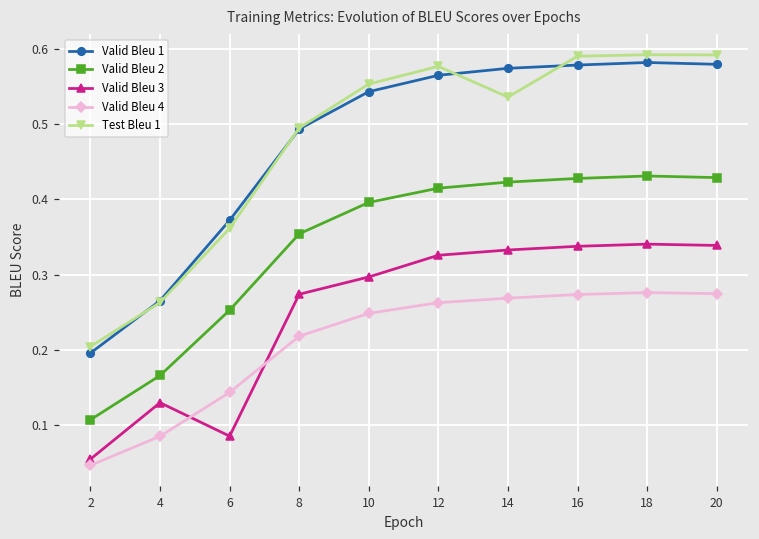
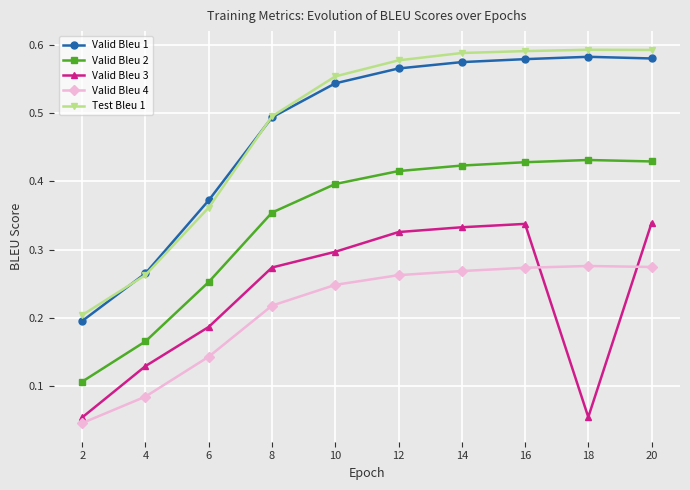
  {
    "Valid Bleu 1": {
      "2": 0.20,
      "6": 0.37,
      "10": 0.54,
      "12": 0.57,
      "14": 0.57,
      "16": 0.58,
      "18": 0.58,
      "20": 0.58
    },
    "Valid Bleu 2": {
      "2": 0.11,
      "4": 0.17,
      "6": 0.25,
      "8": 0.35,
      "10": 0.40,
      "12": 0.41,
      "14": 0.42,
      "16": 0.43,
      "18": 0.43,
      "20": 0.43
    },
    "Valid Bleu 3": {
      "2": 0.05,
      "4": 0.13,
-     "6": 0.09,
+     "6": 0.19,
      "8": 0.27,
      "10": 0.30,
      "12": 0.33,
      "14": 0.33,
      "16": 0.34,
-     "18": 0.34,
+     "18": 0.05,
      "20": 0.34
    },
    "Valid Bleu 4": {
      "2": 0.05,
      "4": 0.08,
      "6": 0.14,
      "8": 0.22,
      "10": 0.25,
      "12": 0.26,
      "14": 0.27,
      "16": 0.27,
      "18": 0.28,
      "20": 0.27
    },
    "Test Bleu 1": {
      "2": 0.20,
      "6": 0.36,
      "10": 0.55,
      "12": 0.58,
-     "14": 0.54,
+     "14": 0.59,
      "16": 0.59,
      "18": 0.59,
      "20": 0.59
    }
  }
